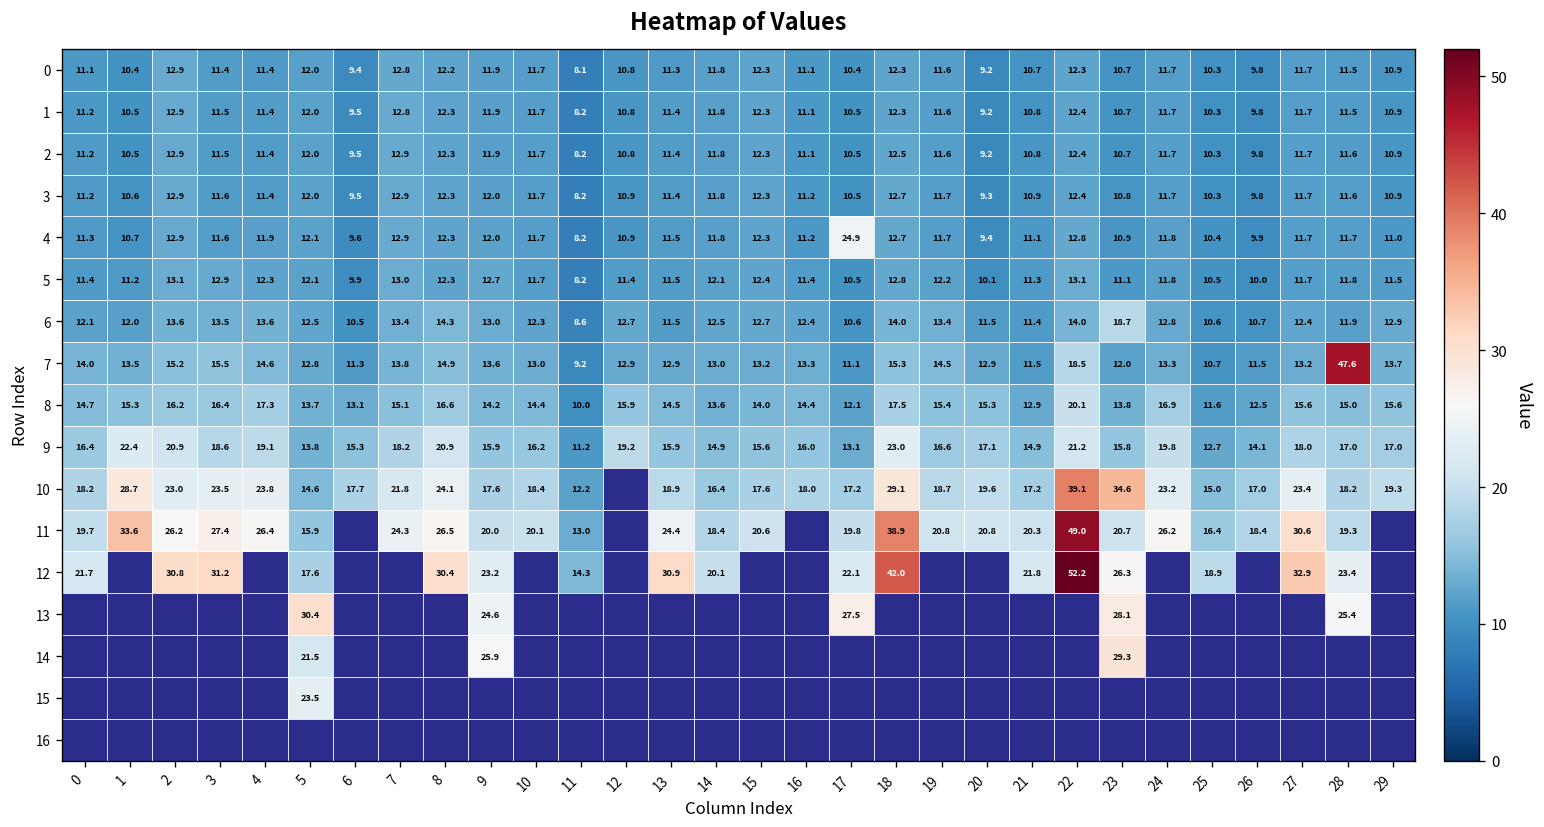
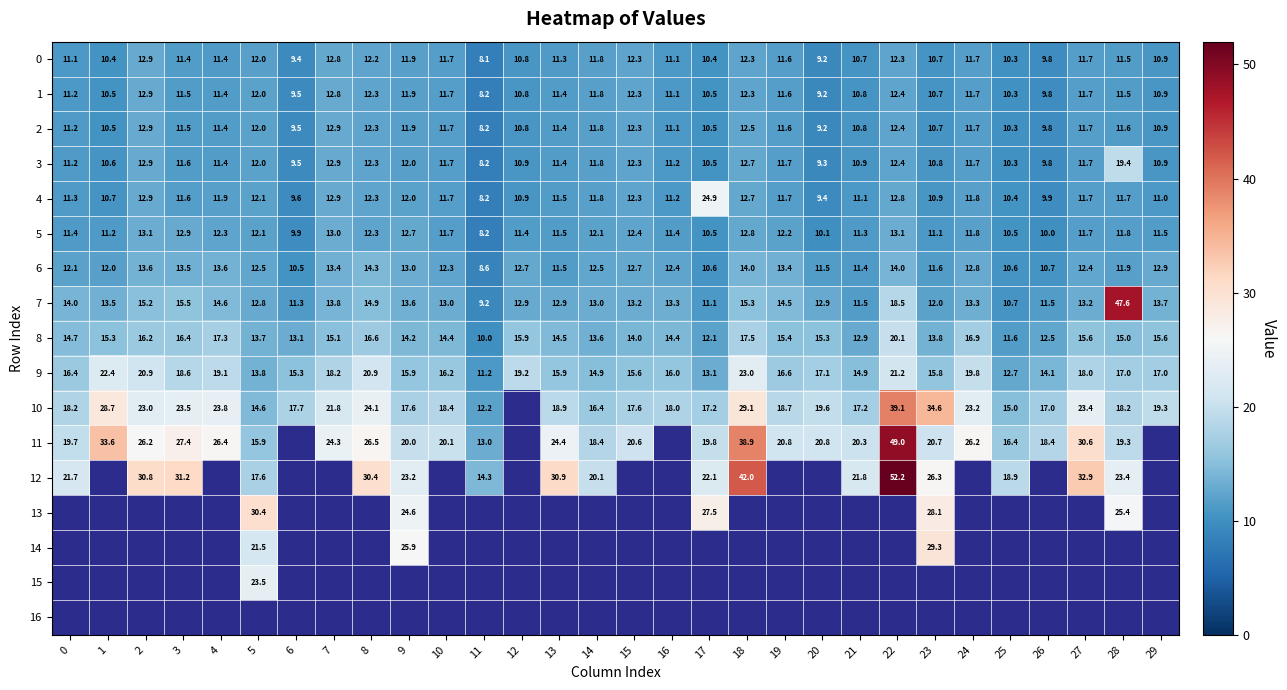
  {
    "3": {
      "0": 11.2,
      "1": 10.6,
      "2": 12.9,
      "3": 11.6,
      "4": 11.4,
      "5": 12.0,
      "6": 9.5,
      "7": 12.9,
      "8": 12.3,
      "9": 12.0,
      "10": 11.7,
      "11": 8.2,
      "12": 10.9,
      "13": 11.4,
      "14": 11.8,
      "15": 12.3,
      "16": 11.2,
      "17": 10.5,
      "18": 12.7,
      "19": 11.7,
      "20": 9.3,
      "21": 10.9,
      "22": 12.4,
      "23": 10.8,
      "24": 11.7,
      "25": 10.3,
      "26": 9.8,
      "27": 11.7,
-     "28": 11.6,
+     "28": 19.4,
      "29": 10.9
    },
    "6": {
      "0": 12.1,
      "1": 12.0,
      "2": 13.6,
      "3": 13.5,
      "4": 13.6,
      "5": 12.5,
      "6": 10.5,
      "7": 13.4,
      "8": 14.3,
      "9": 13.0,
      "10": 12.3,
      "11": 8.6,
      "12": 12.7,
      "13": 11.5,
      "14": 12.5,
      "15": 12.7,
      "16": 12.4,
      "17": 10.6,
      "18": 14.0,
      "19": 13.4,
      "20": 11.5,
      "21": 11.4,
      "22": 14.0,
-     "23": 18.7,
+     "23": 11.6,
      "24": 12.8,
      "25": 10.6,
      "26": 10.7,
      "27": 12.4,
      "28": 11.9,
      "29": 12.9
    }
  }
